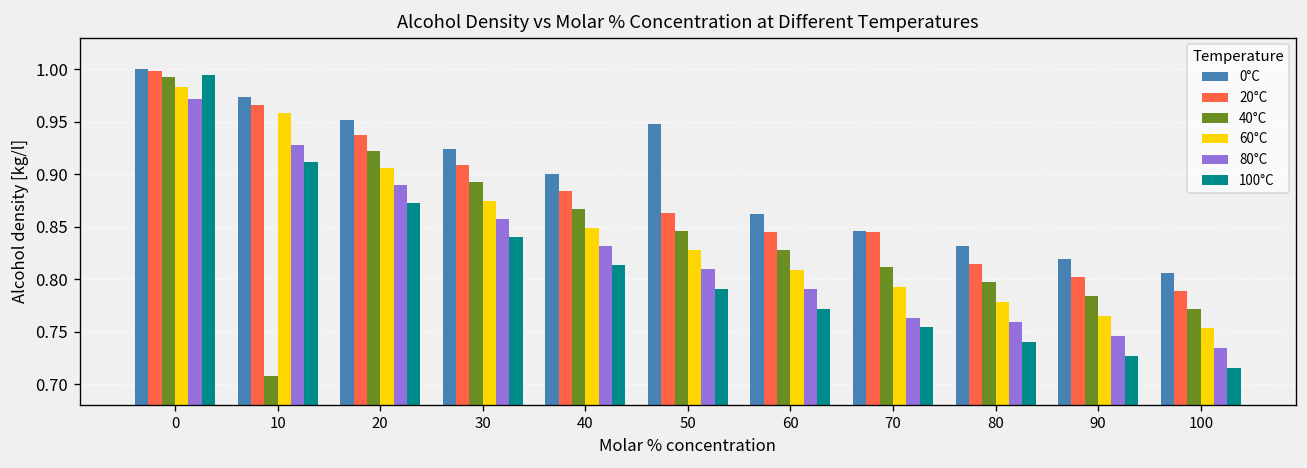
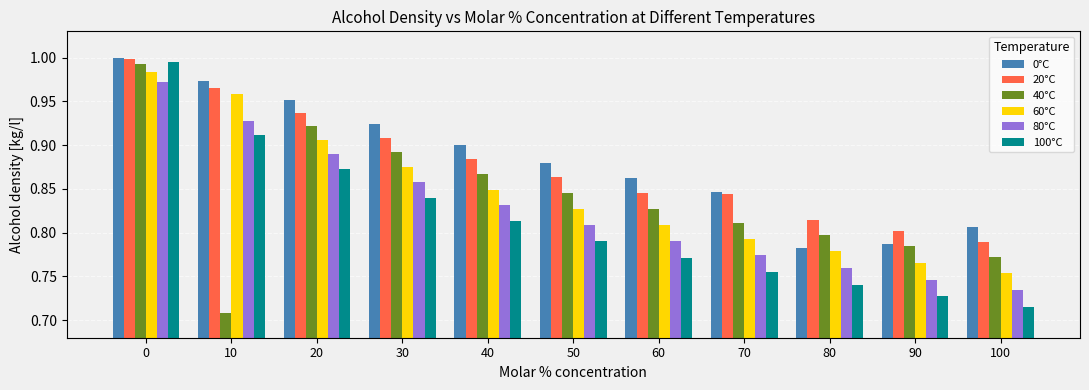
  {
    "0°C": {
      "0": 1.00,
      "10": 0.97,
      "20": 0.95,
      "30": 0.92,
      "40": 0.90,
-     "50": 0.95,
+     "50": 0.88,
      "60": 0.86,
      "70": 0.85,
-     "80": 0.83,
-     "90": 0.82,
+     "80": 0.78,
+     "90": 0.79,
      "100": 0.81
    },
    "20°C": {
      "0": 1.00,
      "10": 0.97,
      "20": 0.94,
      "30": 0.91,
      "40": 0.88,
      "50": 0.86,
      "60": 0.85,
      "70": 0.84,
      "80": 0.81,
      "90": 0.80,
      "100": 0.79
    },
    "40°C": {
      "0": 0.99,
      "10": 0.71,
      "20": 0.92,
      "30": 0.89,
      "40": 0.87,
      "50": 0.85,
      "60": 0.83,
      "70": 0.81,
      "80": 0.80,
      "90": 0.78,
      "100": 0.77
    },
    "60°C": {
      "0": 0.98,
      "10": 0.96,
      "20": 0.91,
      "30": 0.87,
      "40": 0.85,
      "50": 0.83,
      "60": 0.81,
      "70": 0.79,
      "80": 0.78,
      "90": 0.77,
      "100": 0.75
    },
    "80°C": {
      "0": 0.97,
      "10": 0.93,
      "20": 0.89,
      "30": 0.86,
      "40": 0.83,
      "50": 0.81,
      "60": 0.79,
-     "70": 0.76,
+     "70": 0.77,
      "80": 0.76,
      "90": 0.75,
      "100": 0.73
    },
    "100°C": {
      "0": 0.99,
      "10": 0.91,
      "20": 0.87,
      "30": 0.84,
      "40": 0.81,
      "50": 0.79,
      "60": 0.77,
      "70": 0.75,
      "80": 0.74,
      "90": 0.73,
      "100": 0.72
    }
  }
